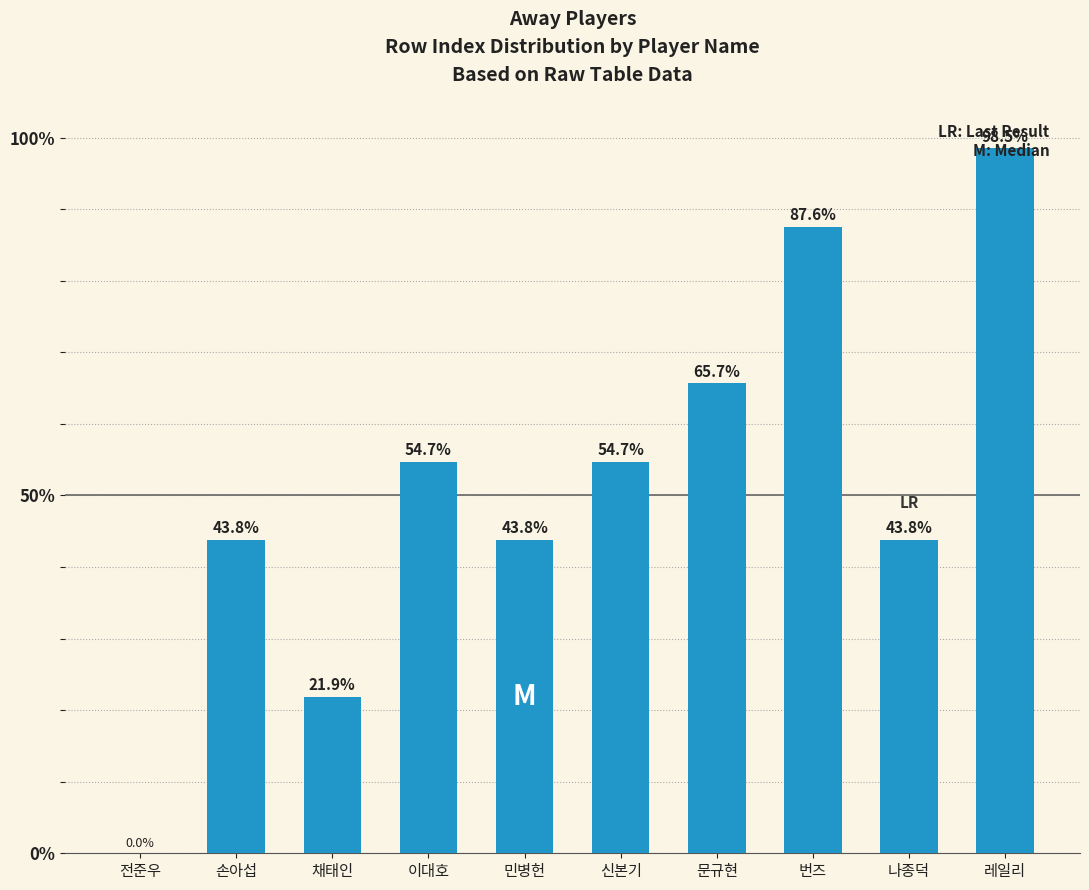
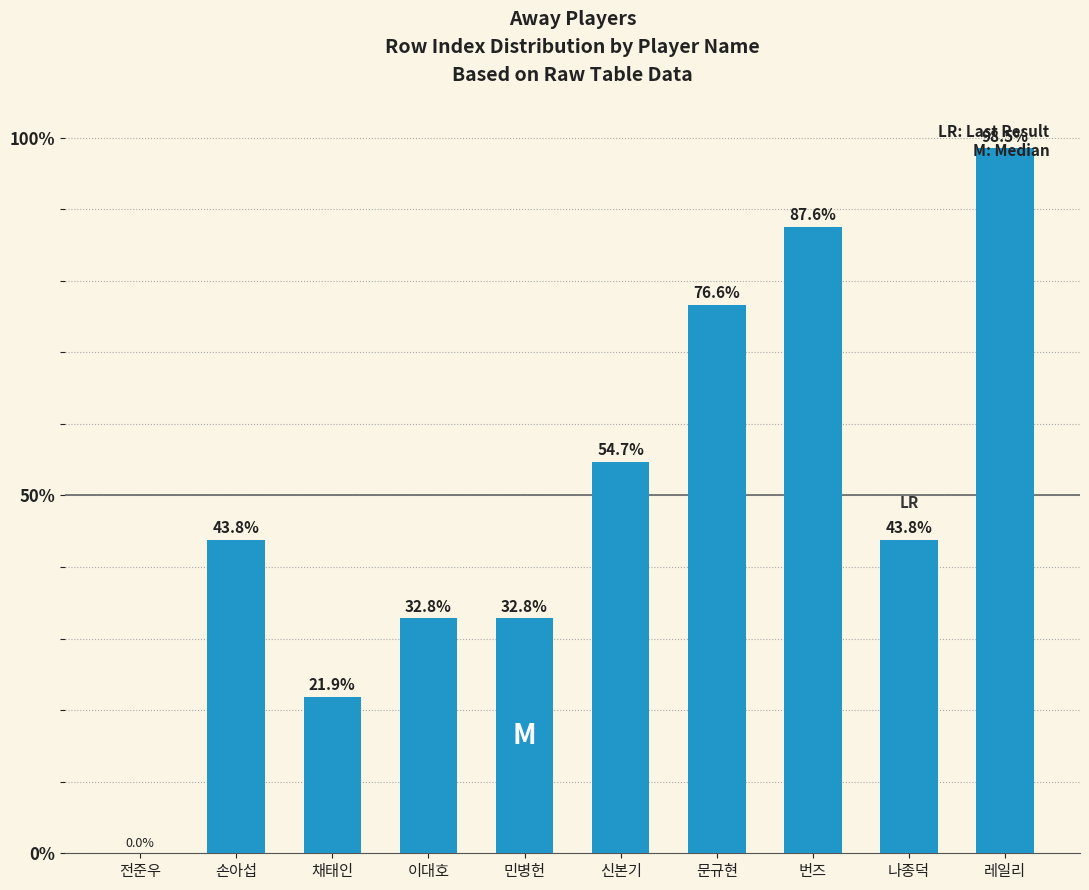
  {
    "전준우": "0.0%",
    "손아섭": "43.8%",
    "채태인": "21.9%",
-   "이대호": "54.7%",
-   "민병헌": "43.8%",
+   "이대호": "32.8%",
+   "민병헌": "32.8%",
    "신본기": "54.7%",
-   "문규현": "65.7%",
+   "문규현": "76.6%",
    "번즈": "87.6%",
    "나종덕": "43.8%"
  }
